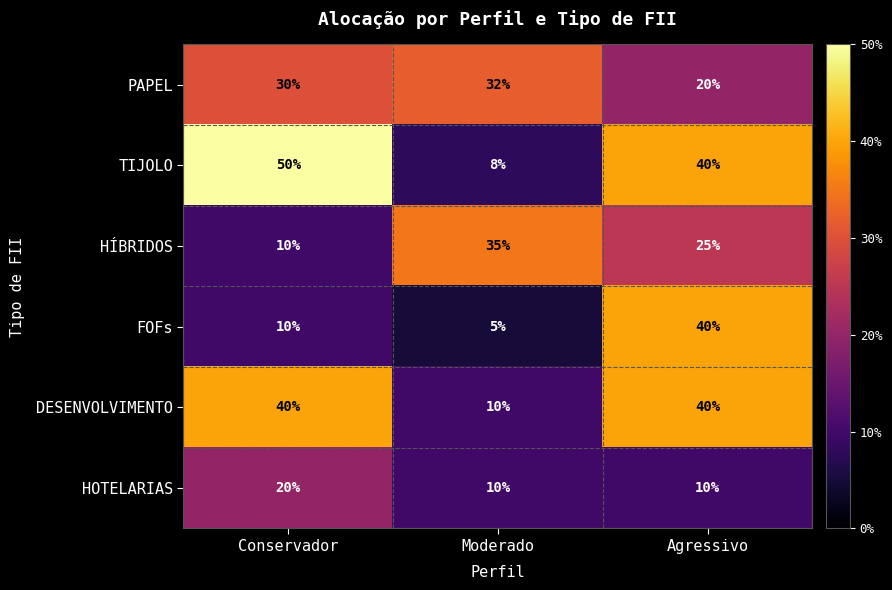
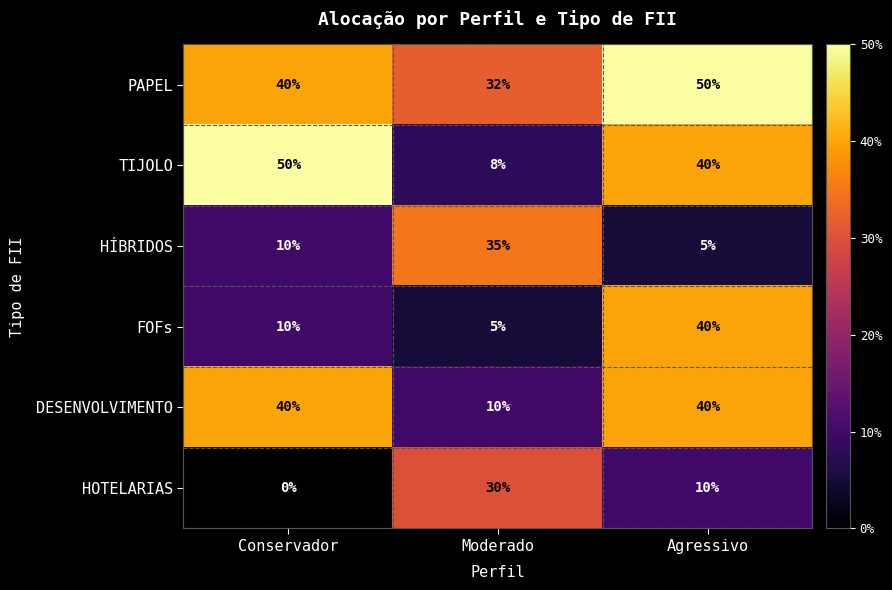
  {
    "PAPEL": {
-     "Conservador": "30%",
+     "Conservador": "40%",
      "Moderado": "32%",
-     "Agressivo": "20%"
+     "Agressivo": "50%"
    },
    "TIJOLO": {
      "Conservador": "50%",
      "Moderado": "8%",
      "Agressivo": "40%"
    },
    "HÍBRIDOS": {
      "Conservador": "10%",
      "Moderado": "35%",
-     "Agressivo": "25%"
+     "Agressivo": "5%"
    },
    "FOFs": {
      "Conservador": "10%",
      "Moderado": "5%",
      "Agressivo": "40%"
    },
    "DESENVOLVIMENTO": {
      "Conservador": "40%",
      "Moderado": "10%",
      "Agressivo": "40%"
    },
    "HOTELARIAS": {
-     "Conservador": "20%",
-     "Moderado": "10%",
+     "Conservador": "0%",
+     "Moderado": "30%",
      "Agressivo": "10%"
    }
  }
